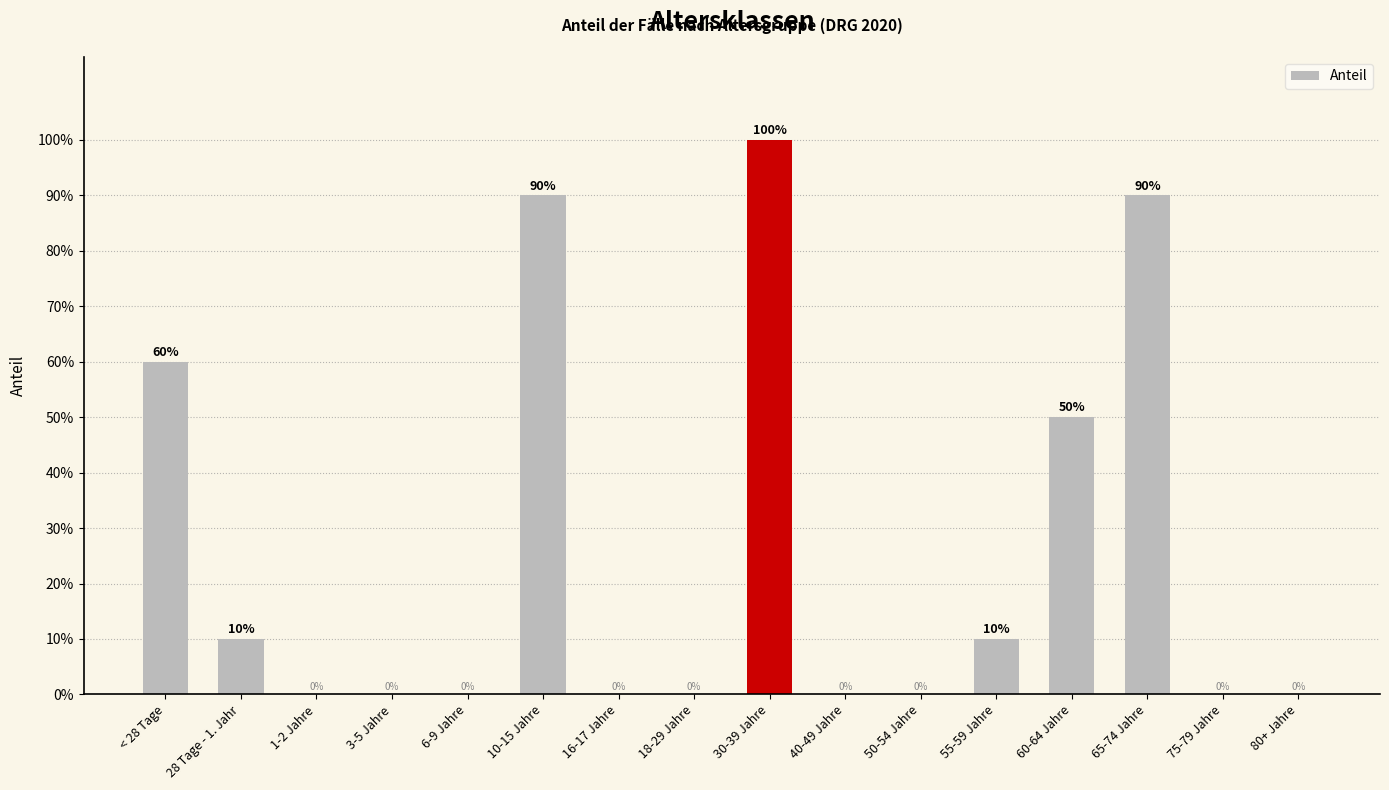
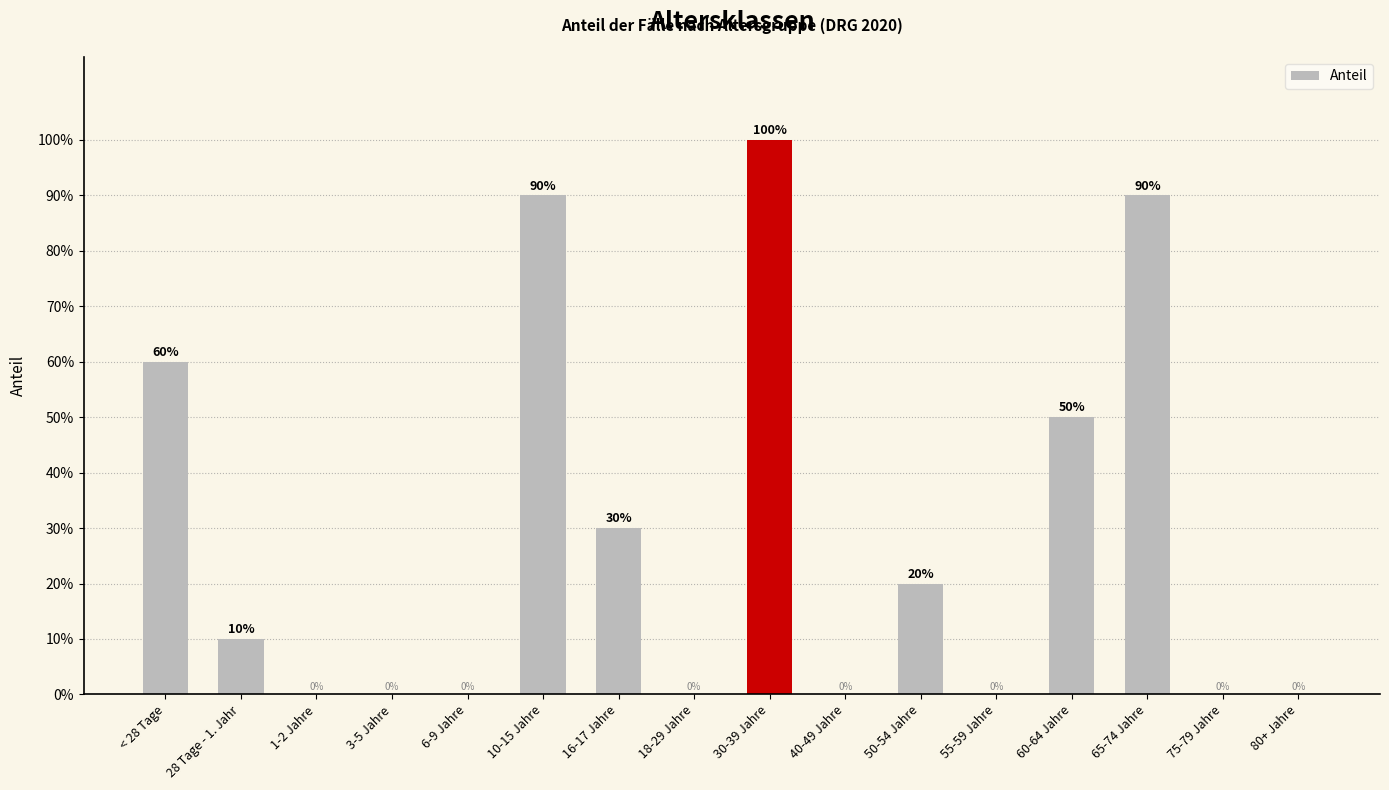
  {
    "< 28 Tage": "60%",
    "28 Tage - 1. Jahr": "10%",
    "1-2 Jahre": "0%",
    "3-5 Jahre": "0%",
    "6-9 Jahre": "0%",
    "10-15 Jahre": "90%",
-   "16-17 Jahre": "0%",
+   "16-17 Jahre": "30%",
    "18-29 Jahre": "0%",
    "30-39 Jahre": "100%",
    "40-49 Jahre": "0%",
-   "50-54 Jahre": "0%",
-   "55-59 Jahre": "10%",
+   "50-54 Jahre": "20%",
+   "55-59 Jahre": "0%",
    "60-64 Jahre": "50%",
    "65-74 Jahre": "90%",
    "75-79 Jahre": "0%",
    "80+ Jahre": "0%"
  }
